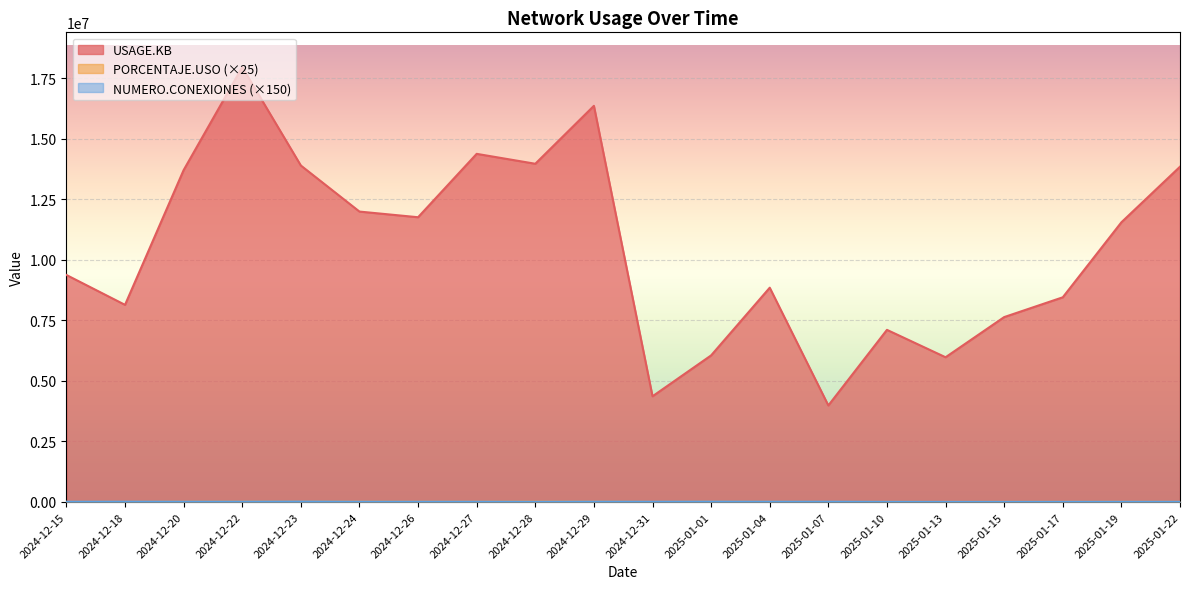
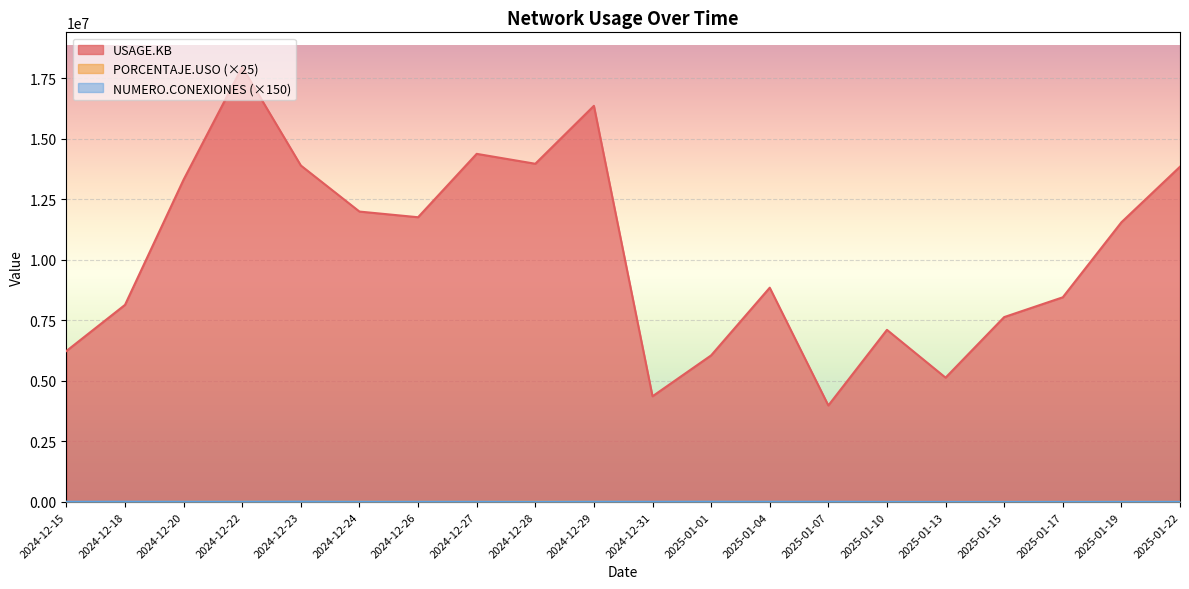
  {
    "USAGE.KB": {
-     "2024-12-15": 9400000,
+     "2024-12-15": 6200000,
      "2024-12-18": 8100000,
-     "2024-12-20": 13700000,
+     "2024-12-20": 13300000,
      "2024-12-23": 13900000,
      "2024-12-24": 12000000,
      "2024-12-26": 11800000,
      "2024-12-27": 14400000,
      "2024-12-28": 14000000,
      "2024-12-29": 16400000,
      "2024-12-31": 4400000,
      "2025-01-01": 6100000,
      "2025-01-04": 8900000,
      "2025-01-07": 4000000,
      "2025-01-10": 7100000,
-     "2025-01-13": 6000000,
+     "2025-01-13": 5100000,
      "2025-01-15": 7600000,
      "2025-01-17": 8500000,
      "2025-01-19": 11600000,
      "2025-01-22": 13800000
    },
    "NUMERO.CONEXIONES (×150)": {
      "2024-12-15": 0,
      "2024-12-18": 0,
      "2024-12-20": 0,
      "2024-12-22": 0,
      "2024-12-23": 0,
      "2024-12-24": 0,
      "2024-12-26": 0,
      "2024-12-27": 0,
      "2024-12-28": 0,
      "2024-12-29": 0,
      "2024-12-31": 0,
      "2025-01-01": 0,
      "2025-01-04": 0,
      "2025-01-07": 0,
      "2025-01-10": 0,
      "2025-01-13": 0,
      "2025-01-15": 0,
      "2025-01-17": 0,
      "2025-01-19": 0,
      "2025-01-22": 0
    }
  }
